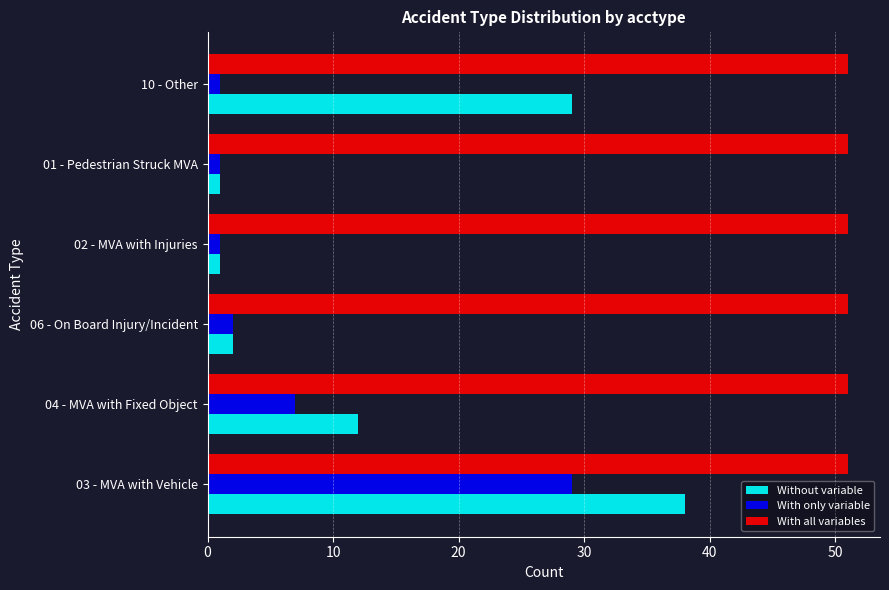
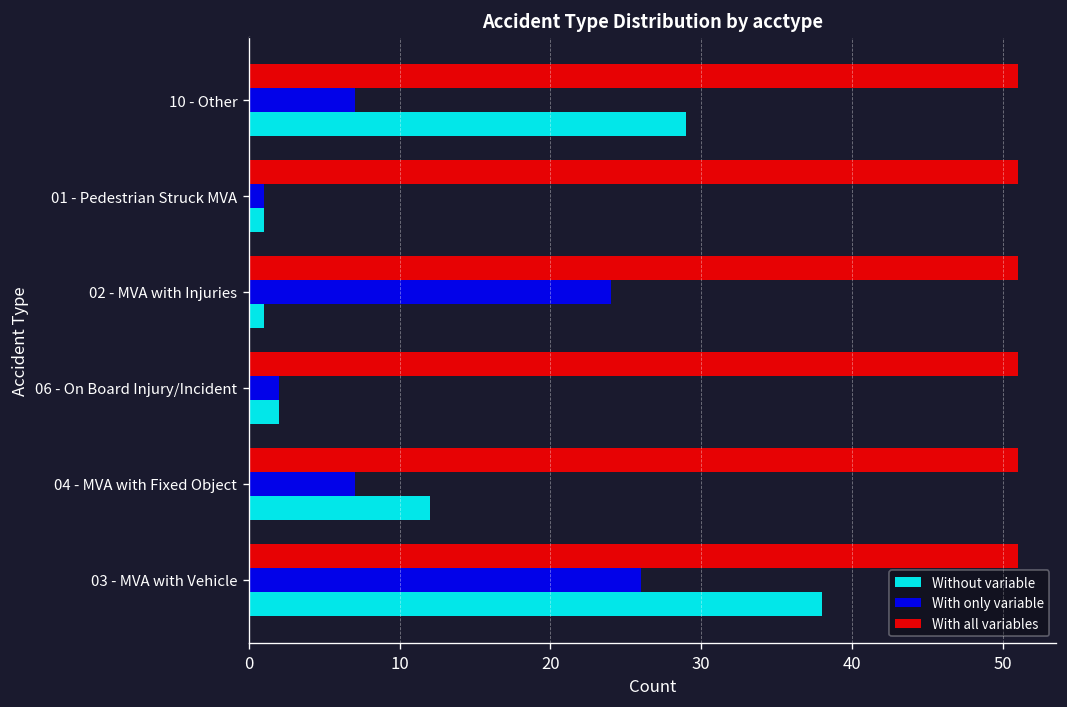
  {
    "Without variable": {
      "10 - Other": 29,
      "01 - Pedestrian Struck MVA": 1,
      "02 - MVA with Injuries": 1,
      "06 - On Board Injury/Incident": 2,
      "04 - MVA with Fixed Object": 12,
      "03 - MVA with Vehicle": 38
    },
    "With only variable": {
-     "10 - Other": 1,
+     "10 - Other": 7,
      "01 - Pedestrian Struck MVA": 1,
-     "02 - MVA with Injuries": 1,
+     "02 - MVA with Injuries": 24,
      "06 - On Board Injury/Incident": 2,
      "04 - MVA with Fixed Object": 7,
-     "03 - MVA with Vehicle": 29
+     "03 - MVA with Vehicle": 26
    },
    "With all variables": {
      "10 - Other": 51,
      "01 - Pedestrian Struck MVA": 51,
      "02 - MVA with Injuries": 51,
      "06 - On Board Injury/Incident": 51,
      "04 - MVA with Fixed Object": 51,
      "03 - MVA with Vehicle": 51
    }
  }
